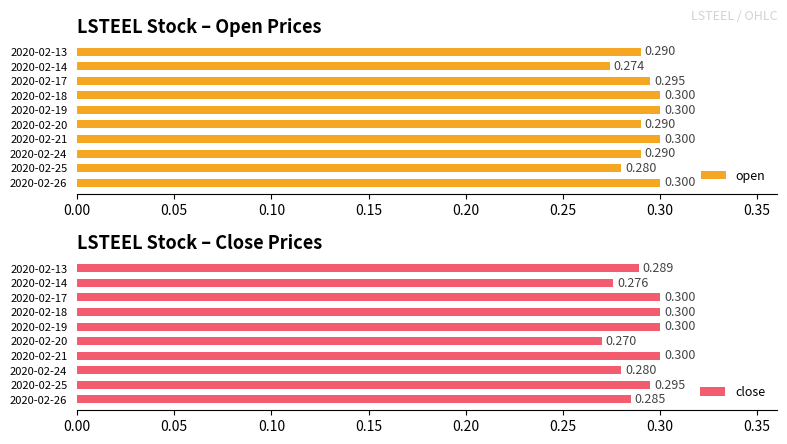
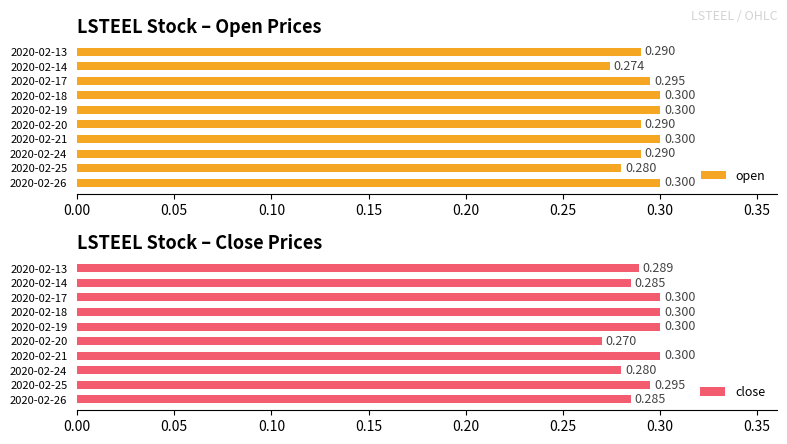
  {
    "LSTEEL Stock – Open Prices": {
      "2020-02-13": 0.290,
      "2020-02-14": 0.274,
      "2020-02-17": 0.295,
      "2020-02-18": 0.300,
      "2020-02-19": 0.300,
      "2020-02-20": 0.290,
      "2020-02-21": 0.300,
      "2020-02-24": 0.290,
      "2020-02-25": 0.280,
      "2020-02-26": 0.300
    },
    "LSTEEL Stock – Close Prices": {
      "2020-02-13": 0.289,
-     "2020-02-14": 0.276,
+     "2020-02-14": 0.285,
      "2020-02-17": 0.300,
      "2020-02-18": 0.300,
      "2020-02-19": 0.300,
      "2020-02-20": 0.270,
      "2020-02-21": 0.300,
      "2020-02-24": 0.280,
      "2020-02-25": 0.295,
      "2020-02-26": 0.285
    }
  }
